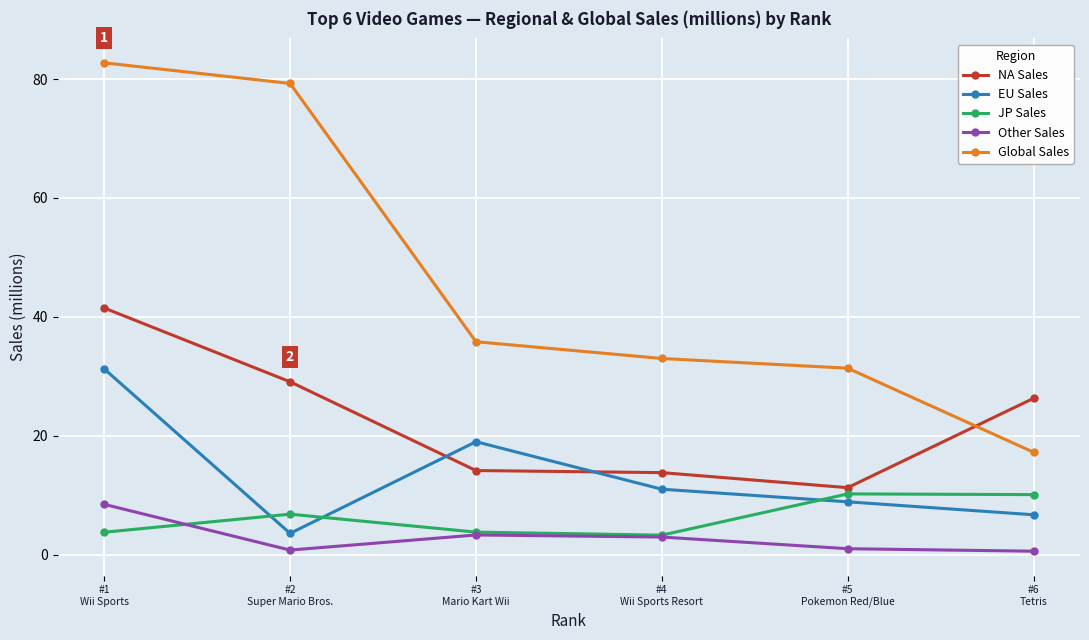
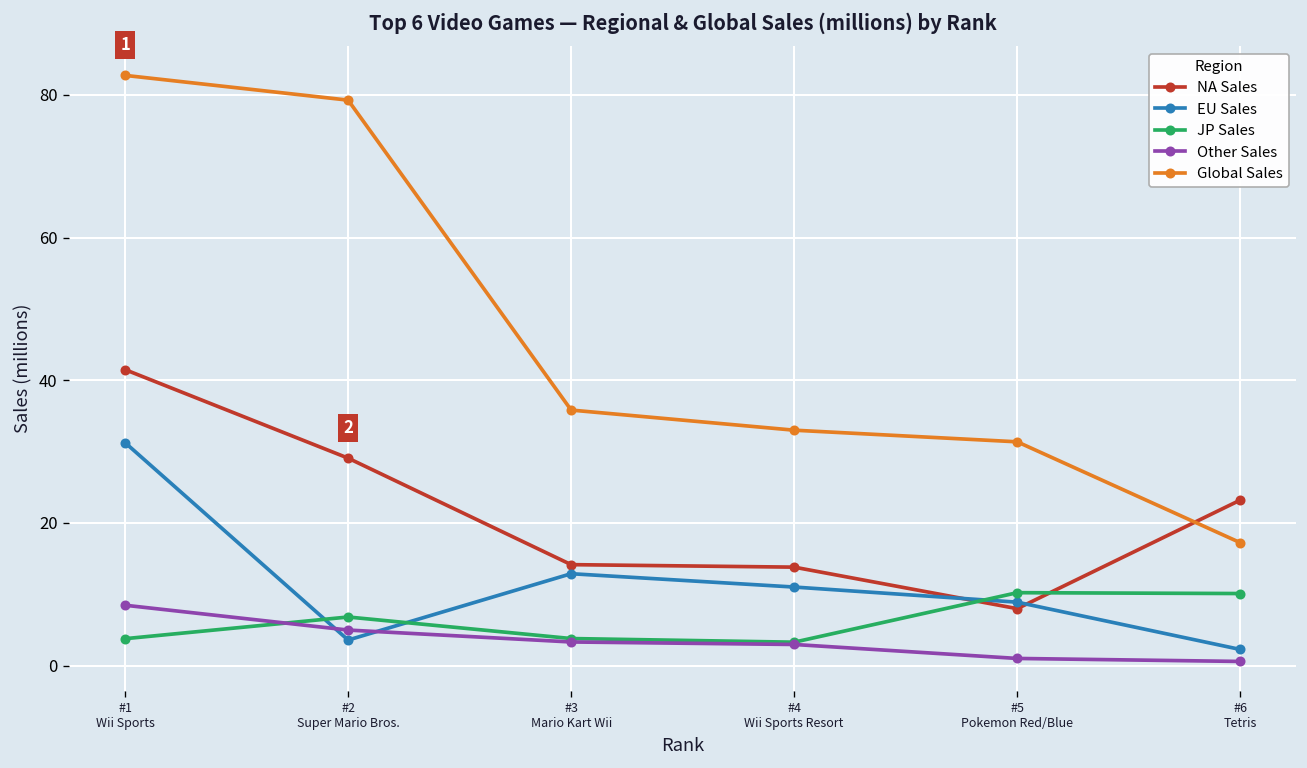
  {
    "NA Sales": {
      "#1 Wii Sports": 41,
      "#3 Mario Kart Wii": 14,
      "#4 Wii Sports Resort": 14,
-     "#5 Pokemon Red/Blue": 11,
-     "#6 Tetris": 26
+     "#5 Pokemon Red/Blue": 8,
+     "#6 Tetris": 23
    },
    "EU Sales": {
      "#1 Wii Sports": 31,
      "#2 Super Mario Bros.": 4,
-     "#3 Mario Kart Wii": 19,
+     "#3 Mario Kart Wii": 13,
      "#4 Wii Sports Resort": 11,
      "#5 Pokemon Red/Blue": 9,
-     "#6 Tetris": 7
+     "#6 Tetris": 2
    },
    "JP Sales": {
      "#1 Wii Sports": 4,
      "#2 Super Mario Bros.": 7,
      "#3 Mario Kart Wii": 4,
      "#5 Pokemon Red/Blue": 10,
      "#6 Tetris": 10
    },
    "Other Sales": {
      "#1 Wii Sports": 8,
-     "#2 Super Mario Bros.": 1,
+     "#2 Super Mario Bros.": 5,
      "#3 Mario Kart Wii": 3,
      "#5 Pokemon Red/Blue": 1,
      "#6 Tetris": 1
    },
    "Global Sales": {
      "#2 Super Mario Bros.": 79,
      "#3 Mario Kart Wii": 36,
      "#4 Wii Sports Resort": 33,
      "#5 Pokemon Red/Blue": 31,
      "#6 Tetris": 17
    }
  }
